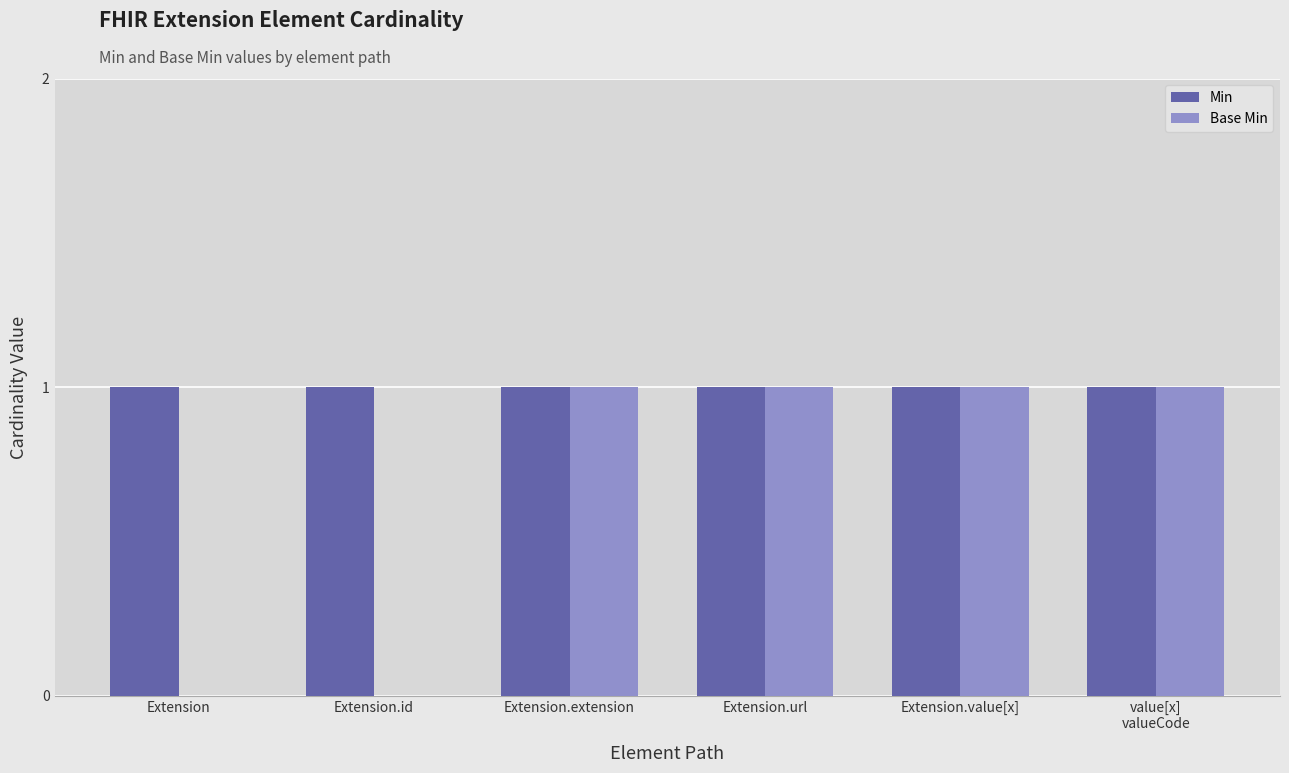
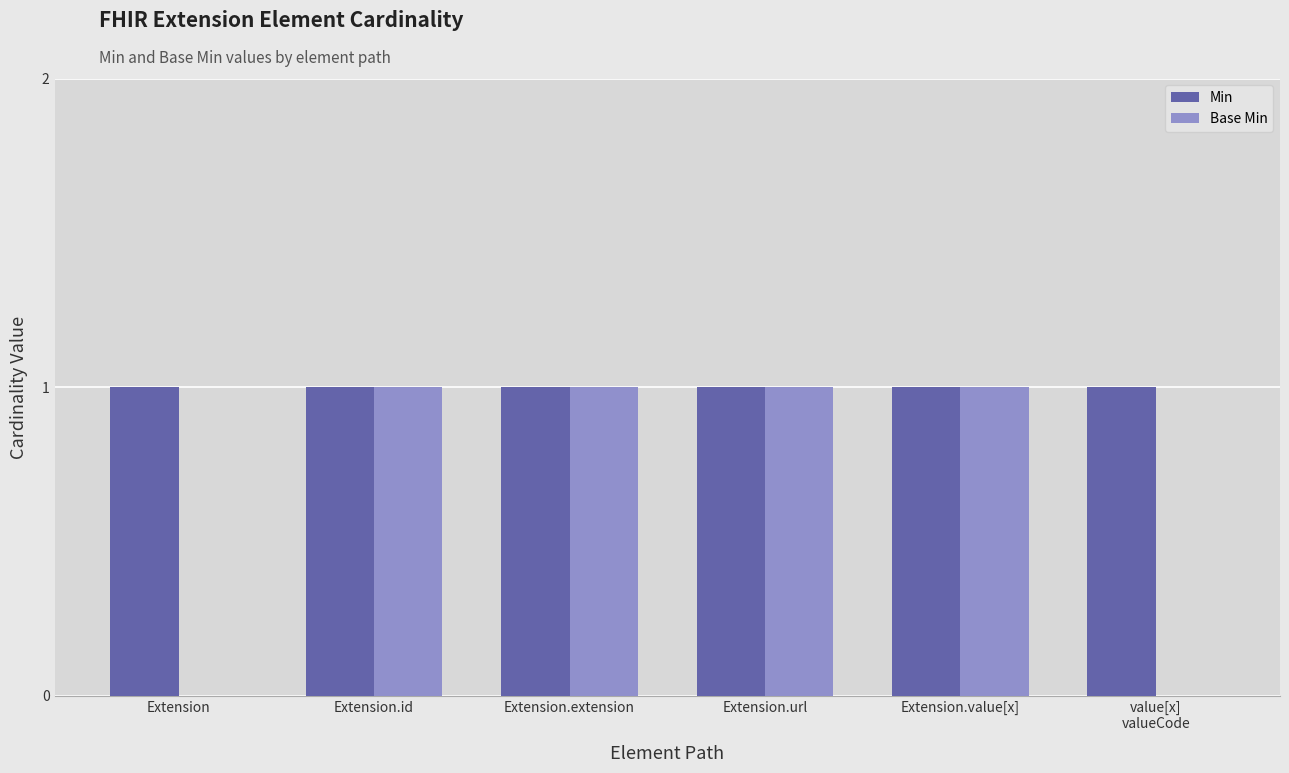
  {
    "Min": {
      "Extension": 1,
      "Extension.id": 1,
      "Extension.extension": 1,
      "Extension.url": 1,
      "Extension.value[x]": 1,
      "value[x] valueCode": 1
    },
    "Base Min": {
      "Extension": 0,
-     "Extension.id": 0,
+     "Extension.id": 1,
      "Extension.extension": 1,
      "Extension.url": 1,
      "Extension.value[x]": 1,
-     "value[x] valueCode": 1
+     "value[x] valueCode": 0
    }
  }
